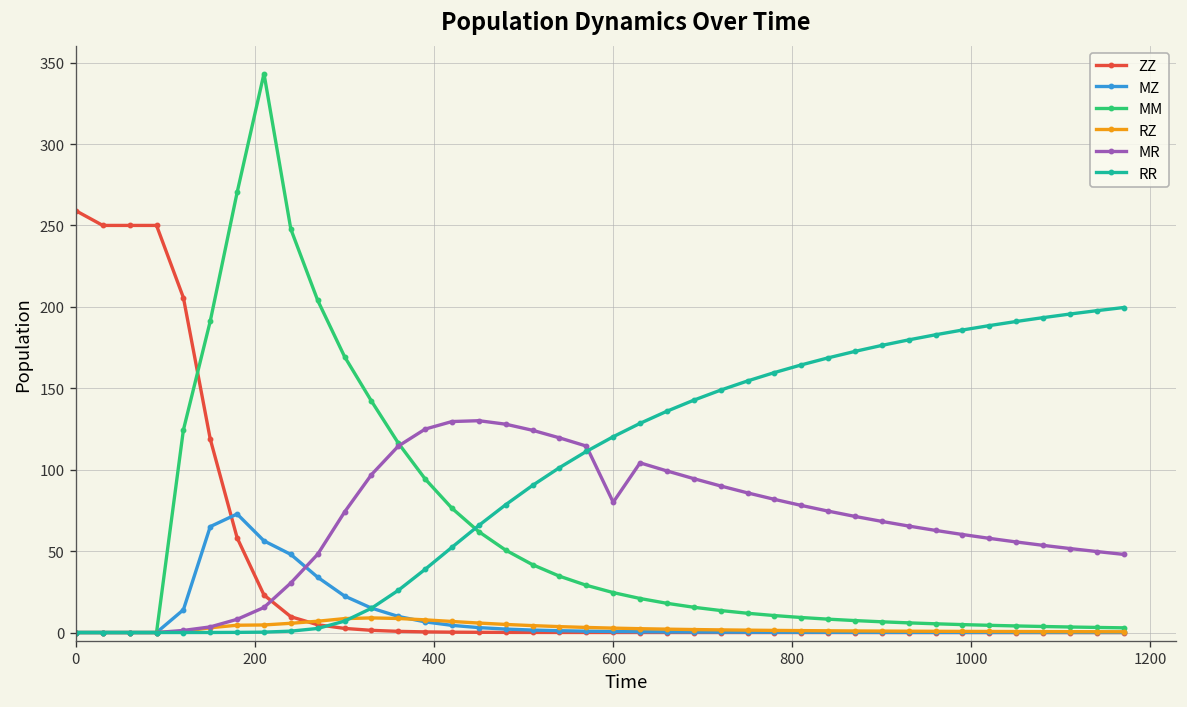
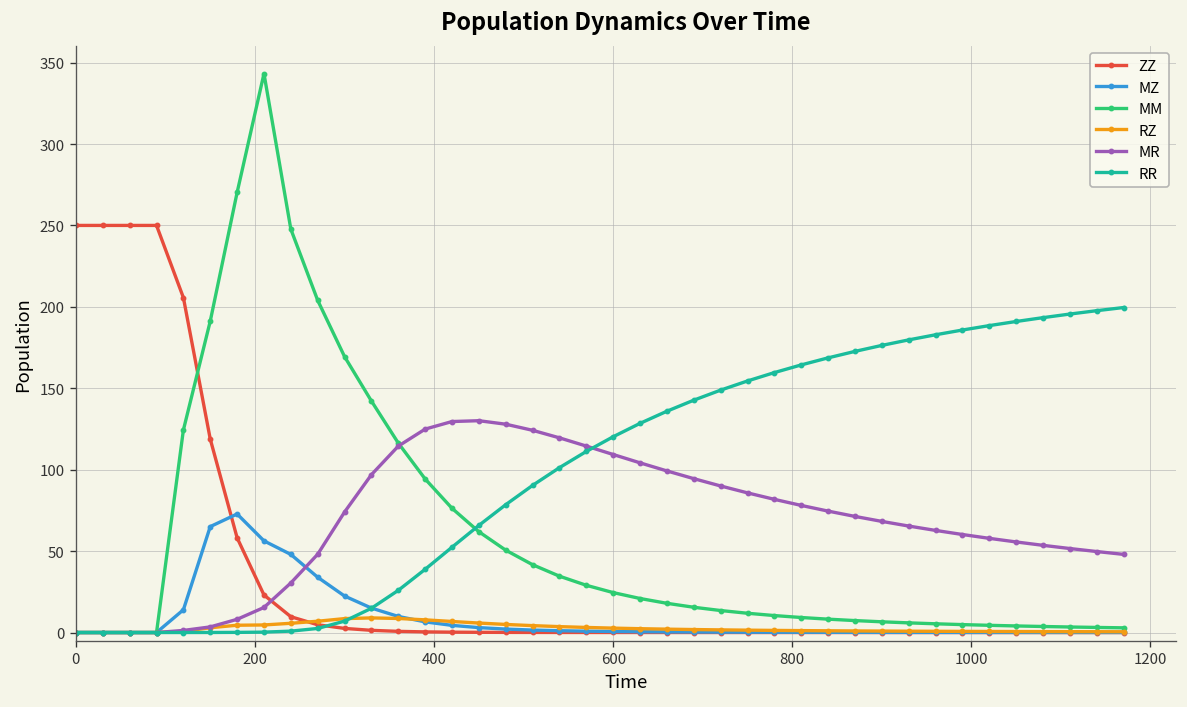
  {
    "ZZ": {
-     "0": 259
+     "0": 250
    },
    "RZ": {
      "600": 3
    },
    "MR": {
-     "600": 80
+     "600": 109
    }
  }
